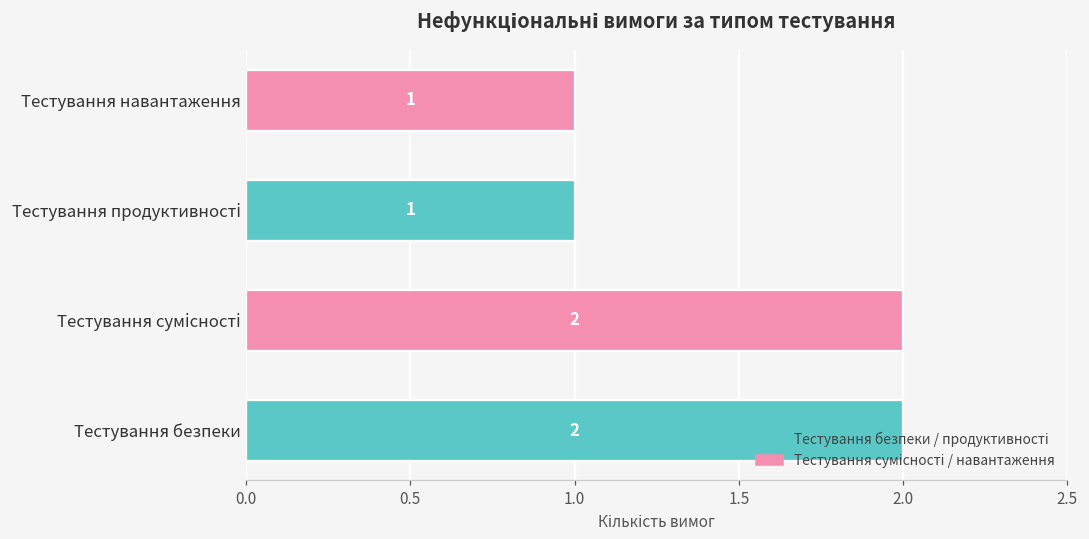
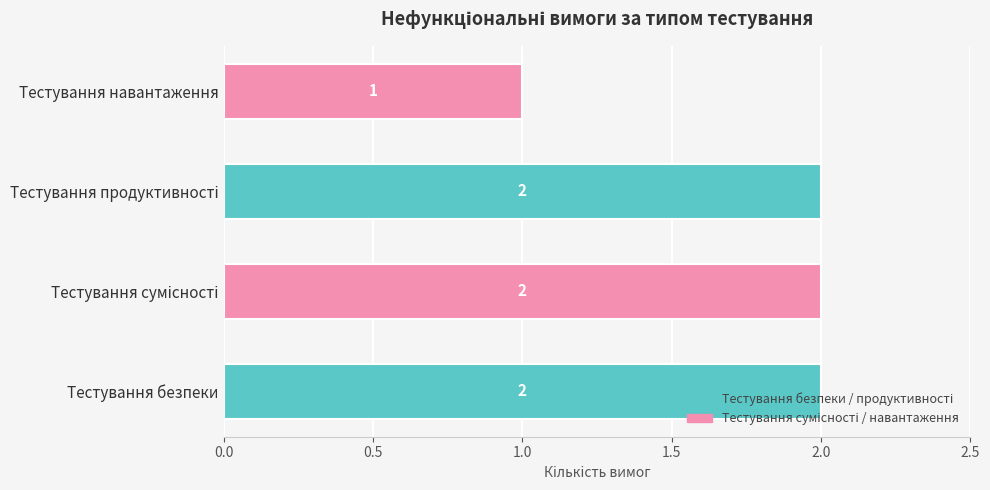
  {
    "Тестування навантаження": 1,
-   "Тестування продуктивності": 1,
+   "Тестування продуктивності": 2,
    "Тестування сумісності": 2,
    "Тестування безпеки": 2
  }
